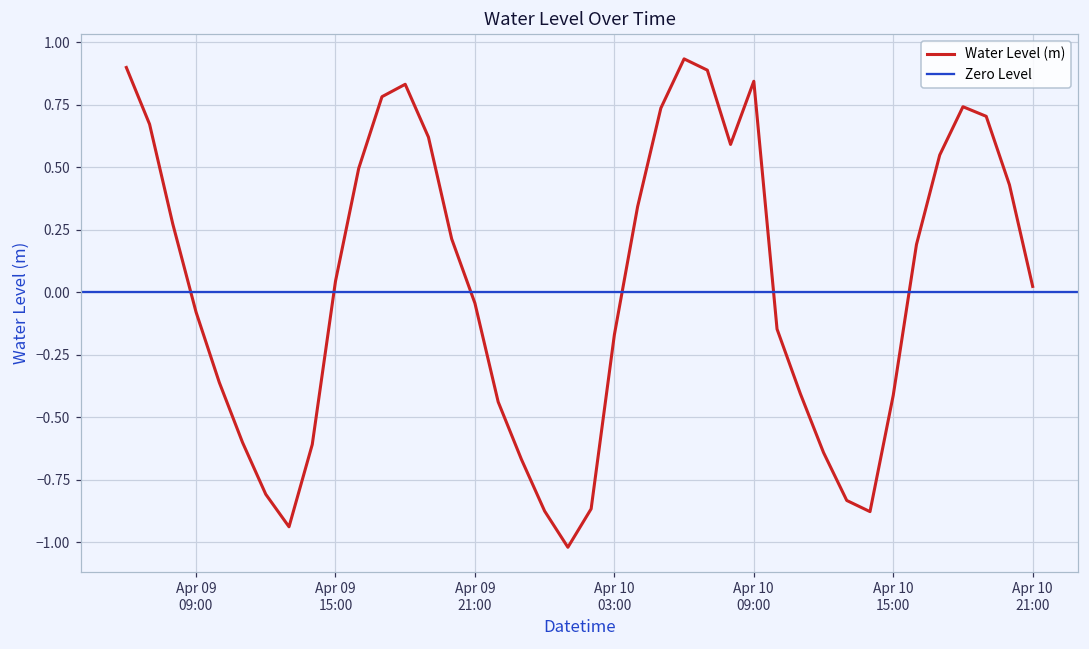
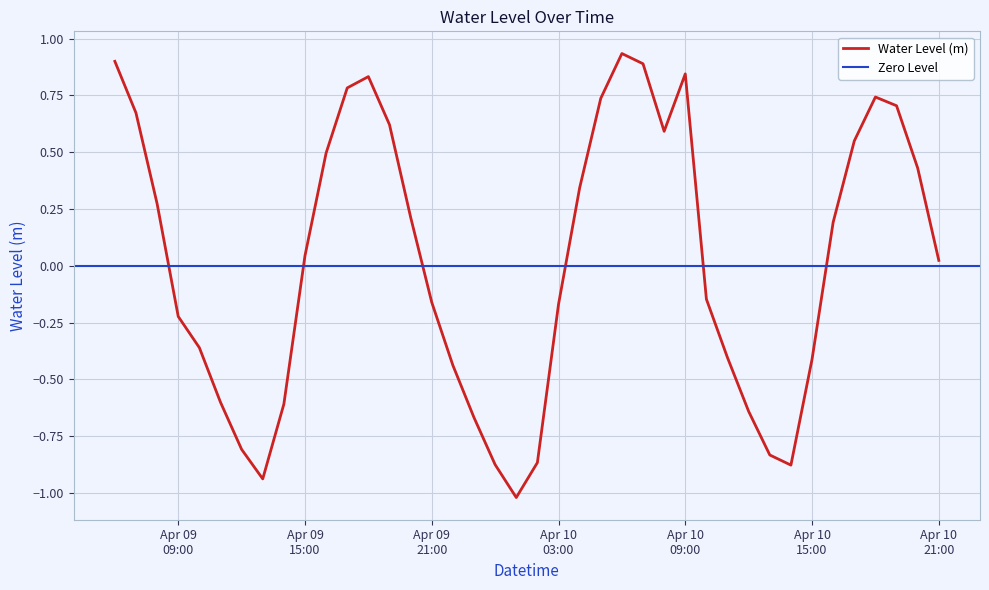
  {
-   "Apr 09 09:00": -0.08,
+   "Apr 09 09:00": -0.22,
    "Apr 09 15:00": 0.04,
-   "Apr 09 21:00": -0.04,
+   "Apr 09 21:00": -0.16,
    "Apr 10 03:00": -0.17,
    "Apr 10 09:00": 0.84,
    "Apr 10 15:00": -0.41,
    "Apr 10 21:00": 0.02
  }
